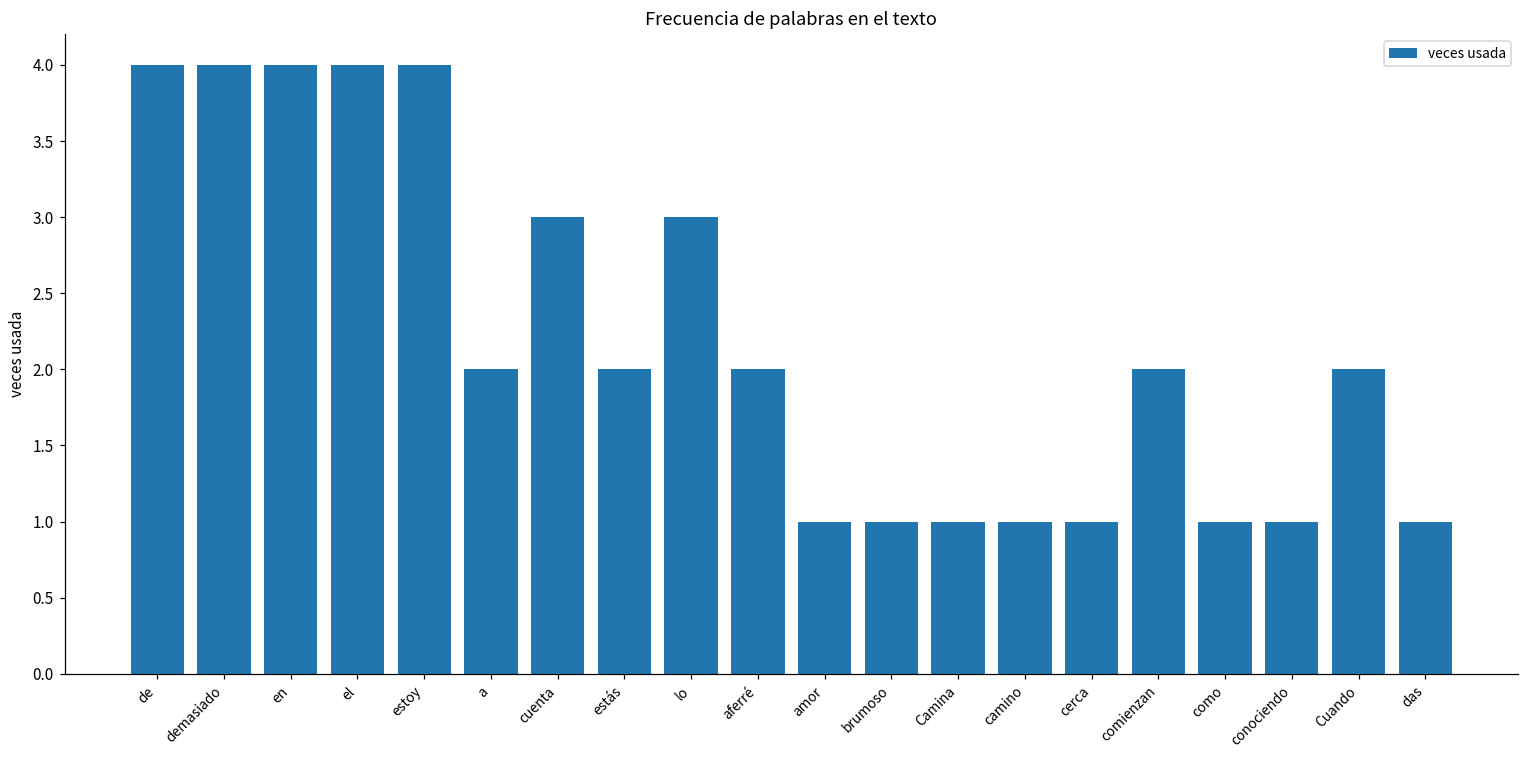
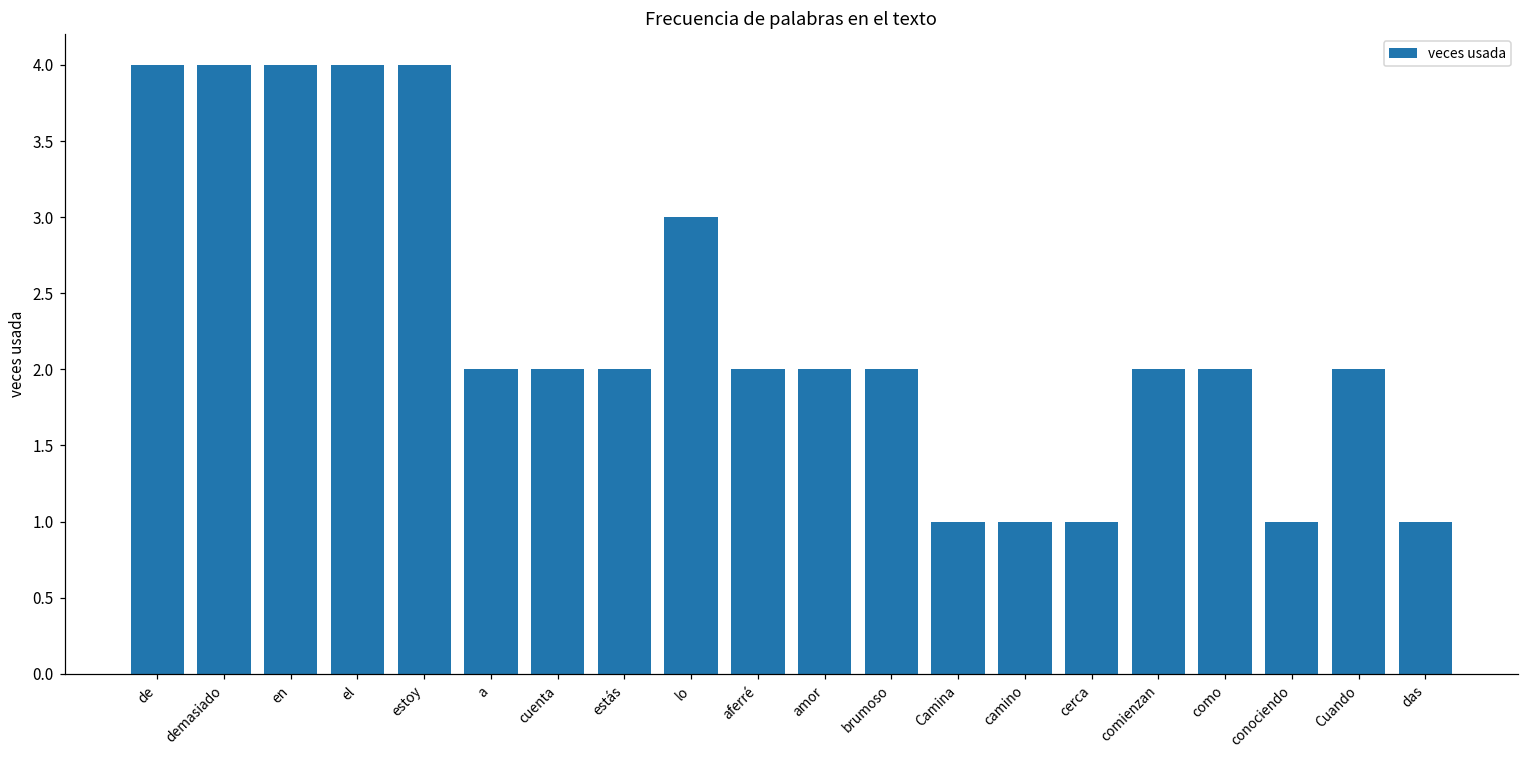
  {
    "de": 4,
    "demasiado": 4,
    "en": 4,
    "el": 4,
    "estoy": 4,
    "a": 2,
-   "cuenta": 3,
+   "cuenta": 2,
    "estás": 2,
    "lo": 3,
    "aferré": 2,
-   "amor": 1,
-   "brumoso": 1,
+   "amor": 2,
+   "brumoso": 2,
    "Camina": 1,
    "camino": 1,
    "cerca": 1,
    "comienzan": 2,
-   "como": 1,
+   "como": 2,
    "conociendo": 1,
    "Cuando": 2,
    "das": 1
  }
